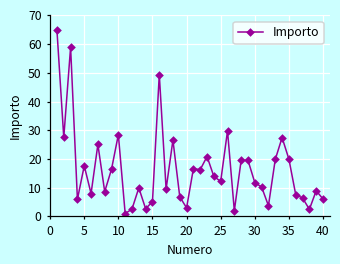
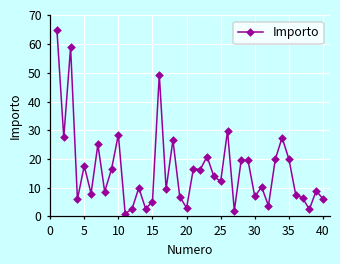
  {
    "5": 18,
    "10": 29,
    "15": 5,
    "20": 3,
    "25": 12,
-   "30": 12,
+   "30": 7,
    "35": 20,
    "40": 6
  }
